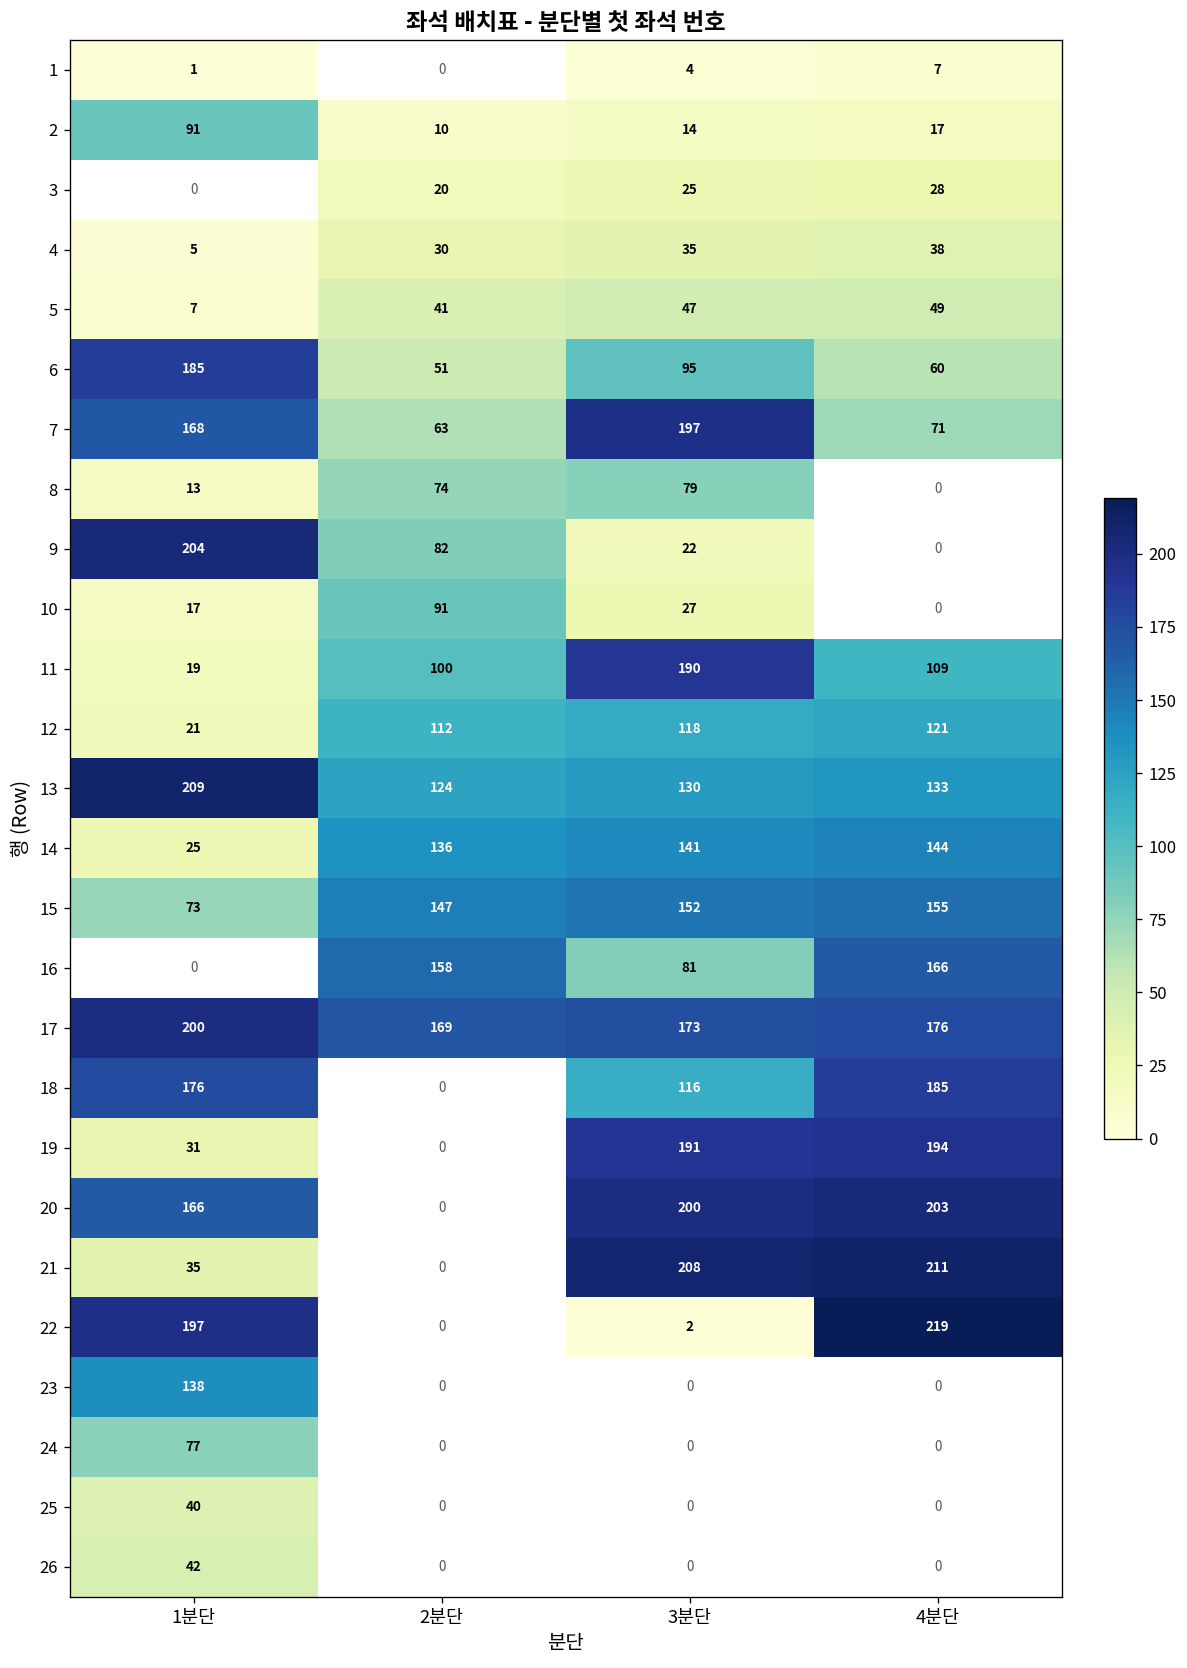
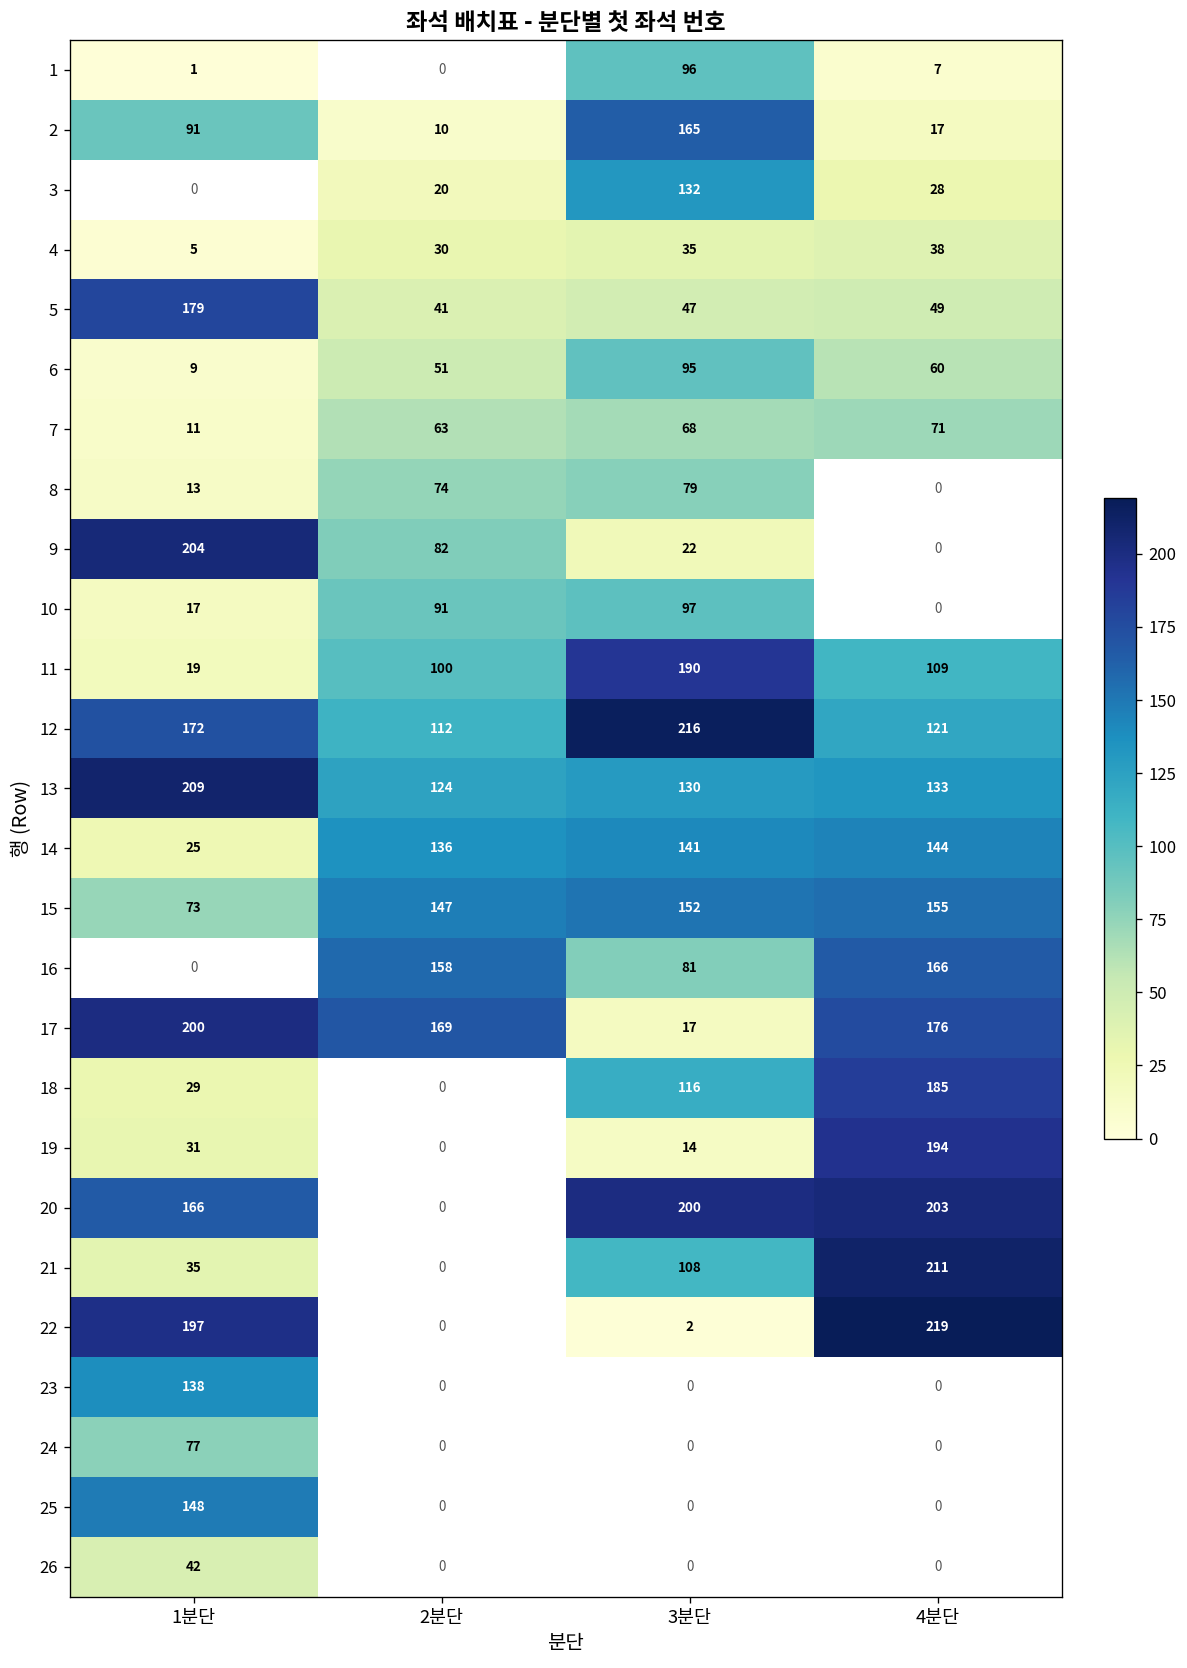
  {
    "1": {
      "1분단": 1,
-     "3분단": 4,
+     "3분단": 96,
      "4분단": 7
    },
    "2": {
      "1분단": 91,
      "2분단": 10,
-     "3분단": 14,
+     "3분단": 165,
      "4분단": 17
    },
    "3": {
      "2분단": 20,
-     "3분단": 25,
+     "3분단": 132,
      "4분단": 28
    },
    "4": {
      "1분단": 5,
      "2분단": 30,
      "3분단": 35,
      "4분단": 38
    },
    "5": {
-     "1분단": 7,
+     "1분단": 179,
      "2분단": 41,
      "3분단": 47,
      "4분단": 49
    },
    "6": {
-     "1분단": 185,
+     "1분단": 9,
      "2분단": 51,
      "3분단": 95,
      "4분단": 60
    },
    "7": {
-     "1분단": 168,
+     "1분단": 11,
      "2분단": 63,
-     "3분단": 197,
+     "3분단": 68,
      "4분단": 71
    },
    "8": {
      "1분단": 13,
      "2분단": 74,
      "3분단": 79
    },
    "9": {
      "1분단": 204,
      "2분단": 82,
      "3분단": 22
    },
    "10": {
      "1분단": 17,
      "2분단": 91,
-     "3분단": 27
+     "3분단": 97
    },
    "11": {
      "1분단": 19,
      "2분단": 100,
      "3분단": 190,
      "4분단": 109
    },
    "12": {
-     "1분단": 21,
+     "1분단": 172,
      "2분단": 112,
-     "3분단": 118,
+     "3분단": 216,
      "4분단": 121
    },
    "13": {
      "1분단": 209,
      "2분단": 124,
      "3분단": 130,
      "4분단": 133
    },
    "14": {
      "1분단": 25,
      "2분단": 136,
      "3분단": 141,
      "4분단": 144
    },
    "15": {
      "1분단": 73,
      "2분단": 147,
      "3분단": 152,
      "4분단": 155
    },
    "16": {
      "2분단": 158,
      "3분단": 81,
      "4분단": 166
    },
    "17": {
      "1분단": 200,
      "2분단": 169,
-     "3분단": 173,
+     "3분단": 17,
      "4분단": 176
    },
    "18": {
-     "1분단": 176,
+     "1분단": 29,
      "3분단": 116,
      "4분단": 185
    },
    "19": {
      "1분단": 31,
-     "3분단": 191,
+     "3분단": 14,
      "4분단": 194
    },
    "20": {
      "1분단": 166,
      "3분단": 200,
      "4분단": 203
    },
    "21": {
      "1분단": 35,
-     "3분단": 208,
+     "3분단": 108,
      "4분단": 211
    },
    "22": {
      "1분단": 197,
      "3분단": 2,
      "4분단": 219
    },
    "23": {
      "1분단": 138
    },
    "24": {
      "1분단": 77
    },
    "25": {
-     "1분단": 40
+     "1분단": 148
    },
    "26": {
      "1분단": 42
    }
  }
